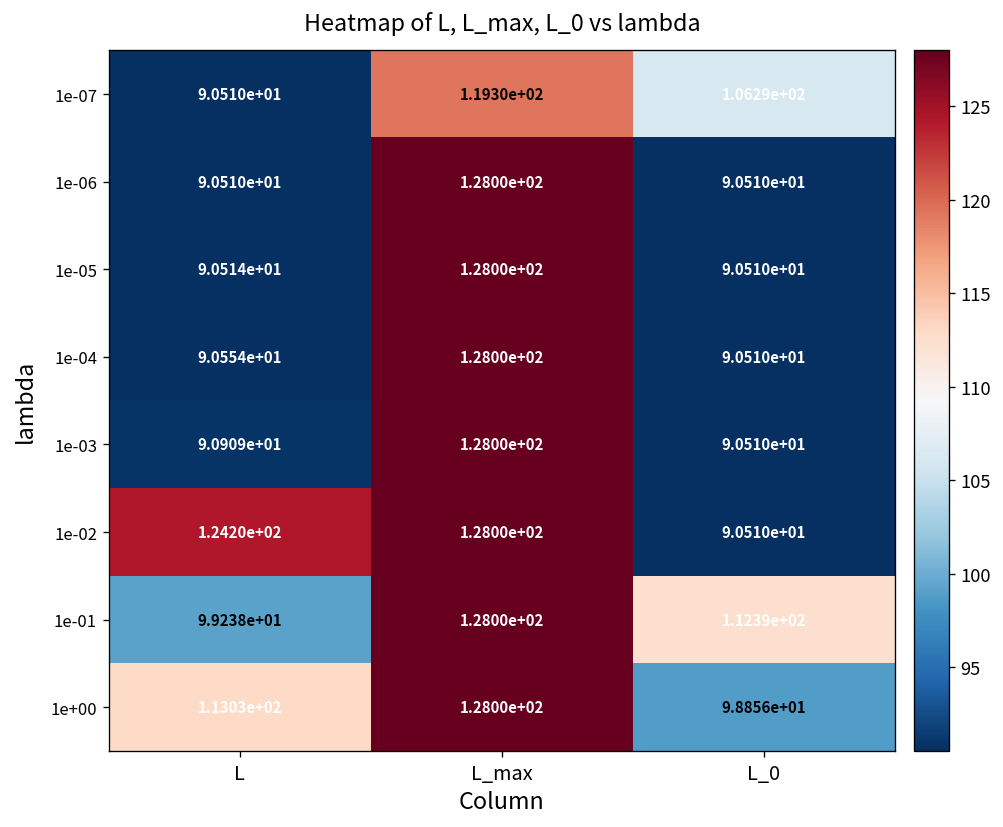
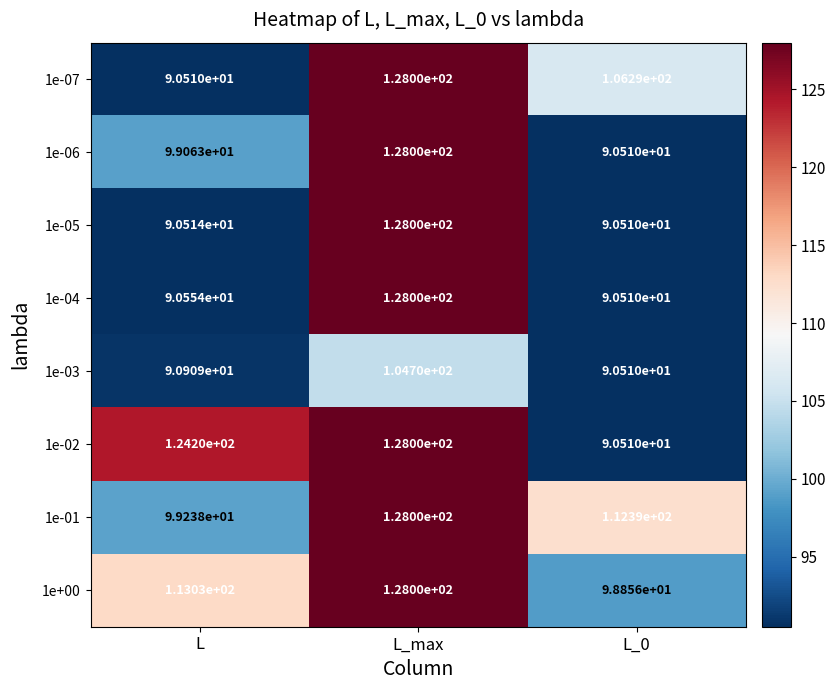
  {
    "1e-07": {
      "L": "9.0510e+01",
-     "L_max": "1.1930e+02"
+     "L_max": "1.2800e+02"
    },
    "1e-06": {
-     "L": "9.0510e+01",
+     "L": "9.9063e+01",
      "L_max": "1.2800e+02",
      "L_0": "9.0510e+01"
    },
    "1e-05": {
      "L": "9.0514e+01",
      "L_max": "1.2800e+02",
      "L_0": "9.0510e+01"
    },
    "1e-04": {
      "L": "9.0554e+01",
      "L_max": "1.2800e+02",
      "L_0": "9.0510e+01"
    },
    "1e-03": {
      "L": "9.0909e+01",
-     "L_max": "1.2800e+02",
+     "L_max": "1.0470e+02",
      "L_0": "9.0510e+01"
    },
    "1e-02": {
      "L": "1.2420e+02",
      "L_max": "1.2800e+02",
      "L_0": "9.0510e+01"
    },
    "1e-01": {
      "L": "9.9238e+01",
      "L_max": "1.2800e+02",
      "L_0": "1.1239e+02"
    },
    "1e+00": {
      "L": "1.1303e+02",
      "L_max": "1.2800e+02",
      "L_0": "9.8856e+01"
    }
  }
